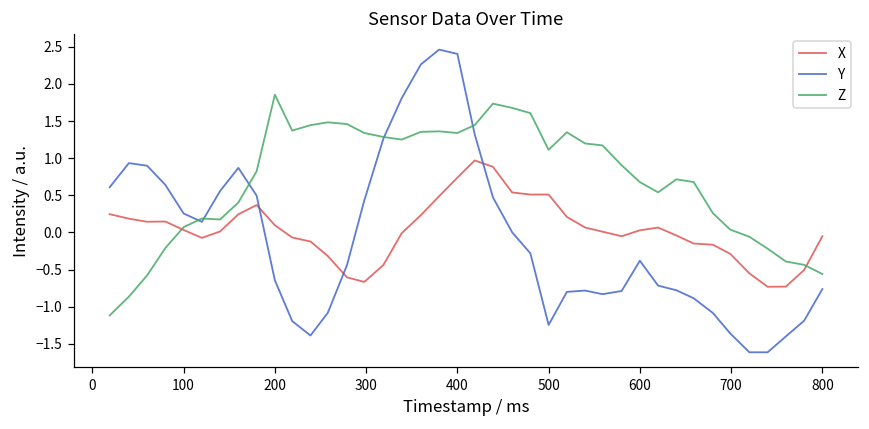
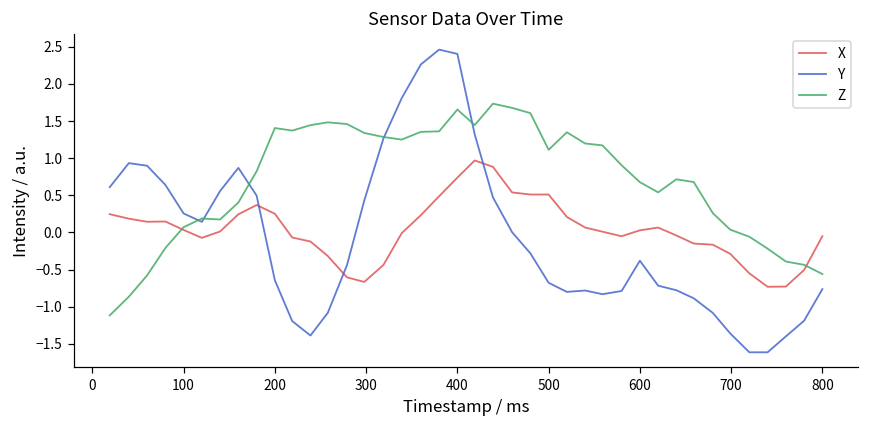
  {
    "X": {
      "100": 0.0,
-     "200": 0.1,
+     "200": 0.3,
      "400": 0.7,
      "500": 0.5,
      "600": 0.0,
      "800": -0.1
    },
    "Y": {
      "100": 0.3,
      "200": -0.6,
      "400": 2.4,
-     "500": -1.2,
+     "500": -0.7,
      "600": -0.4,
      "800": -0.8
    },
    "Z": {
      "100": 0.1,
-     "200": 1.9,
-     "400": 1.3,
+     "200": 1.4,
+     "400": 1.7,
      "500": 1.1,
      "600": 0.7,
      "800": -0.6
    }
  }
